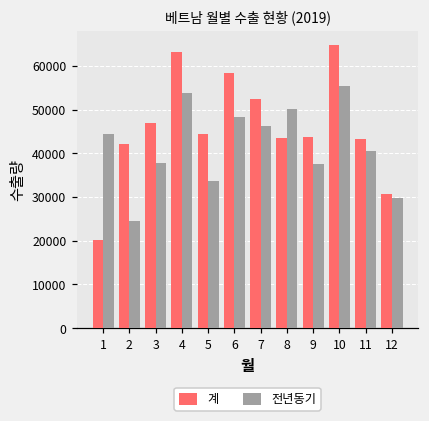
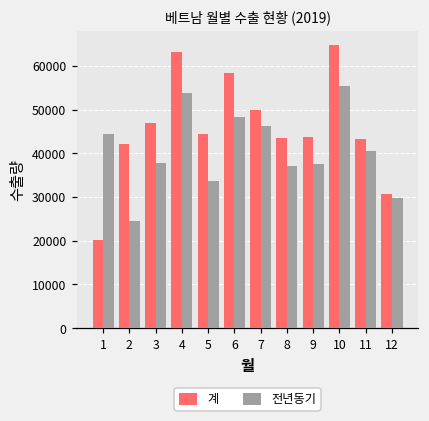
  {
    "계": {
      "1": 20000,
      "2": 42000,
      "3": 47000,
      "4": 63000,
      "5": 44000,
      "6": 58000,
-     "7": 53000,
+     "7": 50000,
      "8": 44000,
      "9": 44000,
      "10": 65000,
      "11": 43000,
      "12": 31000
    },
    "전년동기": {
      "1": 44000,
      "2": 25000,
      "3": 38000,
      "4": 54000,
      "5": 34000,
      "6": 48000,
      "7": 46000,
-     "8": 50000,
+     "8": 37000,
      "9": 37000,
      "10": 55000,
      "11": 41000,
      "12": 30000
    }
  }
